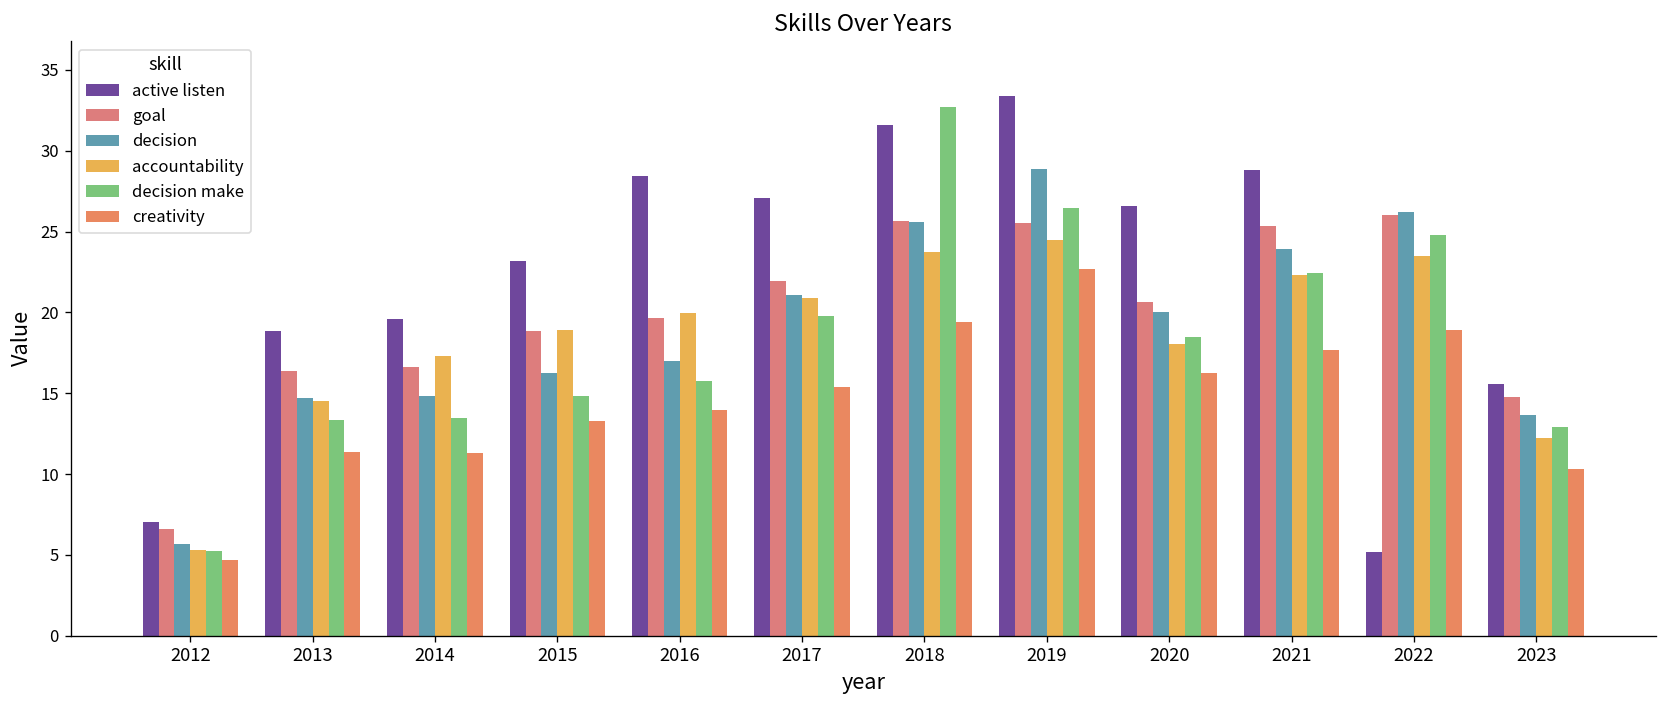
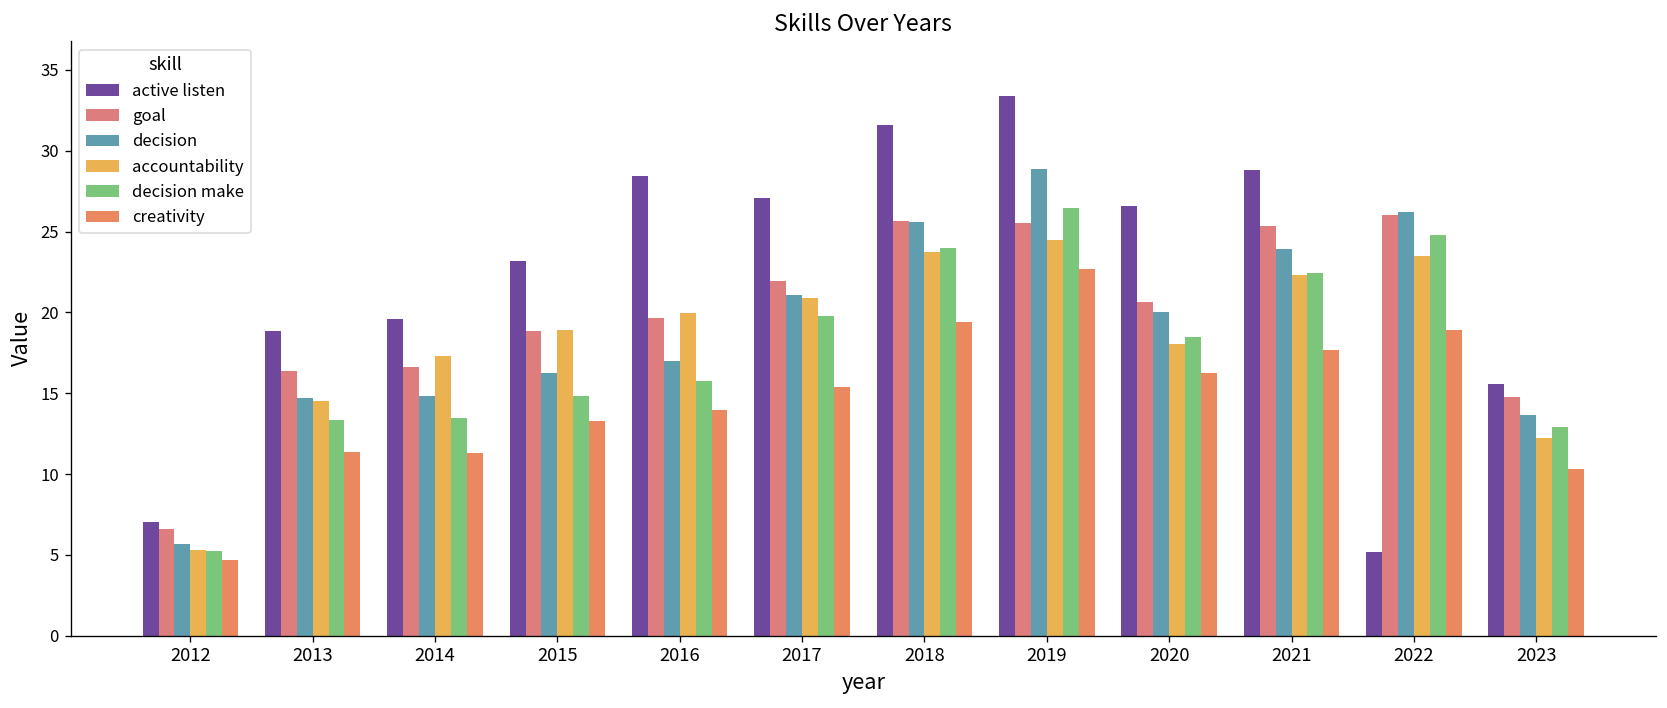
  {
    "active listen": {
      "2012": 7.0,
      "2013": 18.9,
      "2014": 19.6,
      "2015": 23.2,
      "2016": 28.4,
      "2017": 27.1,
      "2018": 31.6,
      "2019": 33.4,
      "2020": 26.6,
      "2021": 28.8,
      "2022": 5.2,
      "2023": 15.6
    },
    "decision": {
      "2012": 5.7,
      "2013": 14.7,
      "2014": 14.8,
      "2015": 16.2,
      "2016": 17.0,
      "2017": 21.1,
      "2018": 25.6,
      "2019": 28.9,
      "2020": 20.0,
      "2021": 23.9,
      "2022": 26.2,
      "2023": 13.6
    },
    "decision make": {
      "2012": 5.2,
      "2013": 13.3,
      "2014": 13.5,
      "2015": 14.8,
      "2016": 15.8,
      "2017": 19.8,
-     "2018": 32.7,
+     "2018": 24.0,
      "2019": 26.5,
      "2020": 18.5,
      "2021": 22.4,
      "2022": 24.8,
      "2023": 12.9
    }
  }
